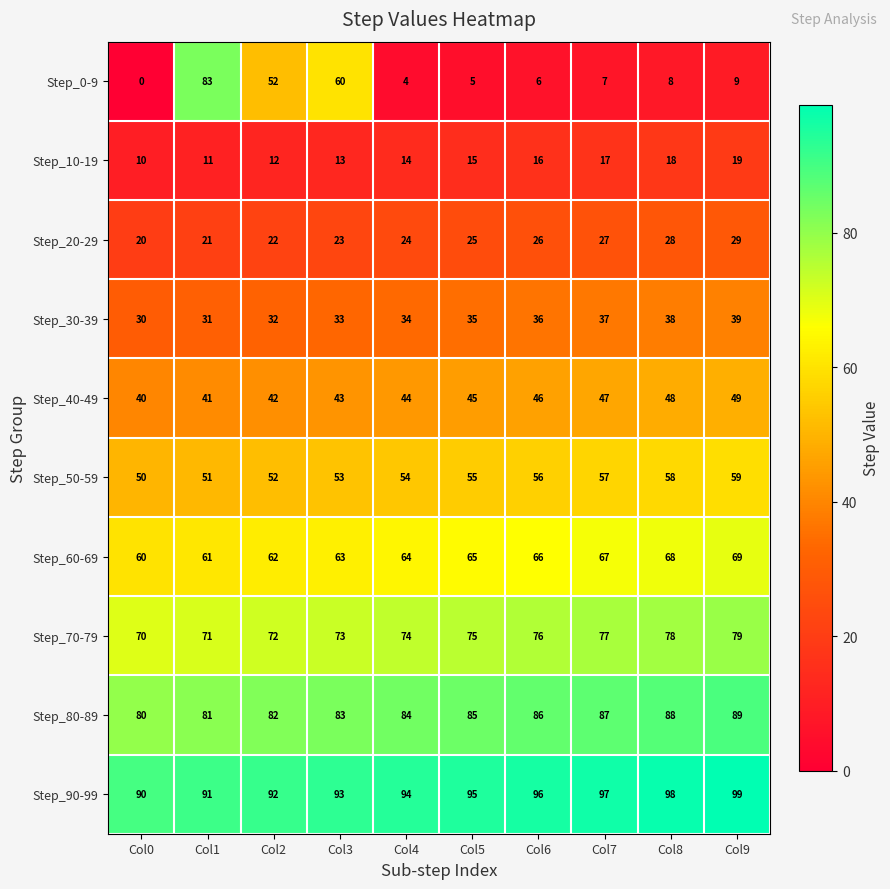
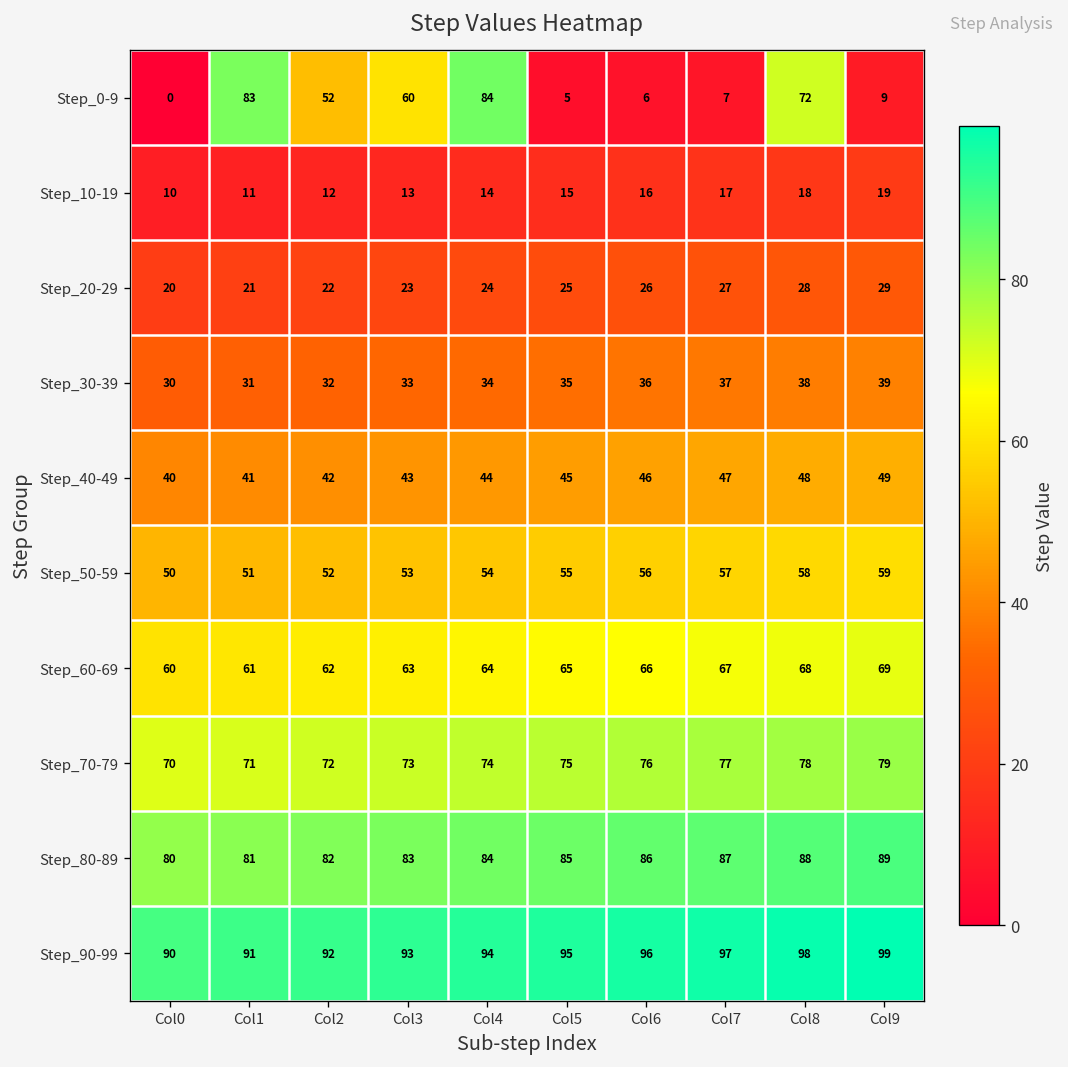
  {
    "Step_0-9": {
      "Col0": 0,
      "Col1": 83,
      "Col2": 52,
      "Col3": 60,
-     "Col4": 4,
+     "Col4": 84,
      "Col5": 5,
      "Col6": 6,
      "Col7": 7,
-     "Col8": 8,
+     "Col8": 72,
      "Col9": 9
    },
    "Step_10-19": {
      "Col0": 10,
      "Col1": 11,
      "Col2": 12,
      "Col3": 13,
      "Col4": 14,
      "Col5": 15,
      "Col6": 16,
      "Col7": 17,
      "Col8": 18,
      "Col9": 19
    },
    "Step_20-29": {
      "Col0": 20,
      "Col1": 21,
      "Col2": 22,
      "Col3": 23,
      "Col4": 24,
      "Col5": 25,
      "Col6": 26,
      "Col7": 27,
      "Col8": 28,
      "Col9": 29
    },
    "Step_30-39": {
      "Col0": 30,
      "Col1": 31,
      "Col2": 32,
      "Col3": 33,
      "Col4": 34,
      "Col5": 35,
      "Col6": 36,
      "Col7": 37,
      "Col8": 38,
      "Col9": 39
    },
    "Step_40-49": {
      "Col0": 40,
      "Col1": 41,
      "Col2": 42,
      "Col3": 43,
      "Col4": 44,
      "Col5": 45,
      "Col6": 46,
      "Col7": 47,
      "Col8": 48,
      "Col9": 49
    },
    "Step_50-59": {
      "Col0": 50,
      "Col1": 51,
      "Col2": 52,
      "Col3": 53,
      "Col4": 54,
      "Col5": 55,
      "Col6": 56,
      "Col7": 57,
      "Col8": 58,
      "Col9": 59
    },
    "Step_60-69": {
      "Col0": 60,
      "Col1": 61,
      "Col2": 62,
      "Col3": 63,
      "Col4": 64,
      "Col5": 65,
      "Col6": 66,
      "Col7": 67,
      "Col8": 68,
      "Col9": 69
    },
    "Step_70-79": {
      "Col0": 70,
      "Col1": 71,
      "Col2": 72,
      "Col3": 73,
      "Col4": 74,
      "Col5": 75,
      "Col6": 76,
      "Col7": 77,
      "Col8": 78,
      "Col9": 79
    },
    "Step_80-89": {
      "Col0": 80,
      "Col1": 81,
      "Col2": 82,
      "Col3": 83,
      "Col4": 84,
      "Col5": 85,
      "Col6": 86,
      "Col7": 87,
      "Col8": 88,
      "Col9": 89
    },
    "Step_90-99": {
      "Col0": 90,
      "Col1": 91,
      "Col2": 92,
      "Col3": 93,
      "Col4": 94,
      "Col5": 95,
      "Col6": 96,
      "Col7": 97,
      "Col8": 98,
      "Col9": 99
    }
  }
